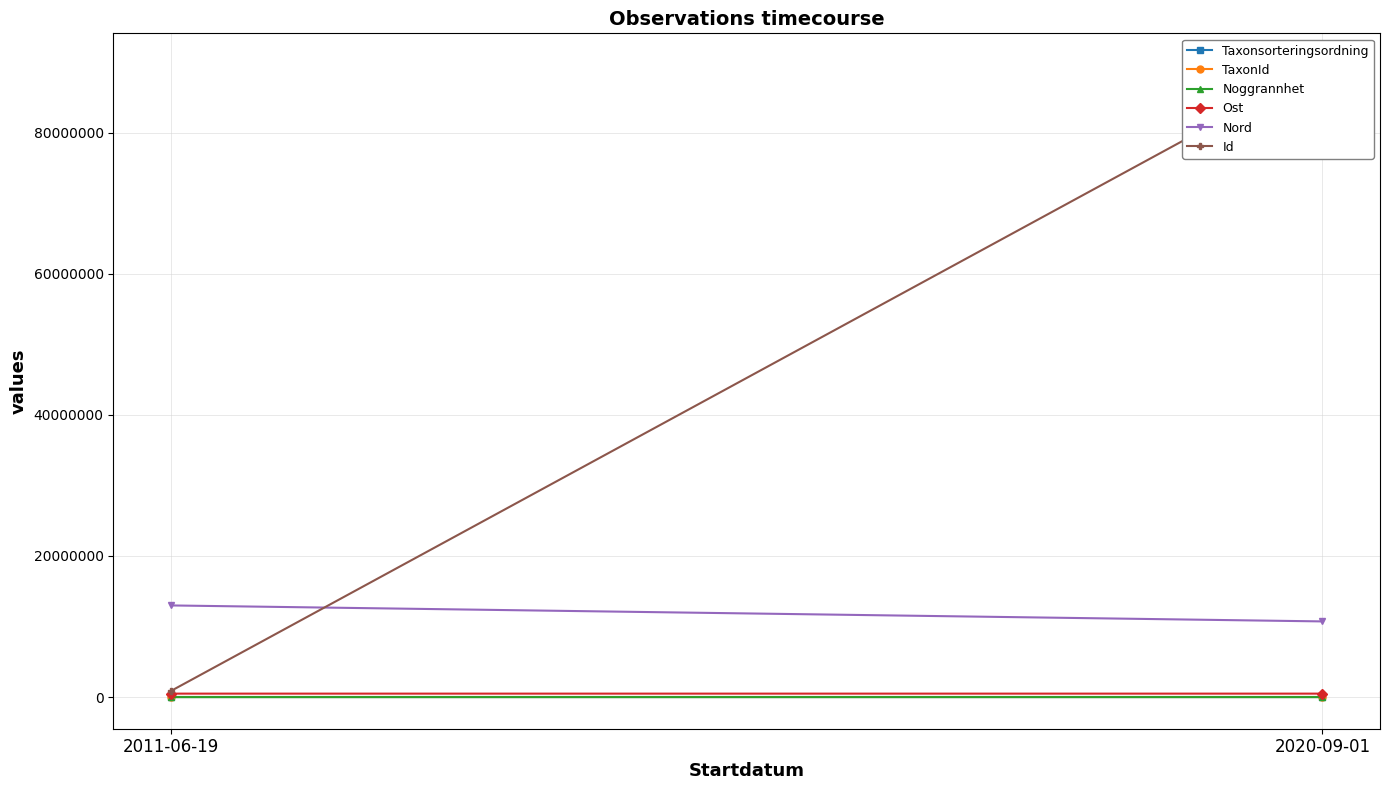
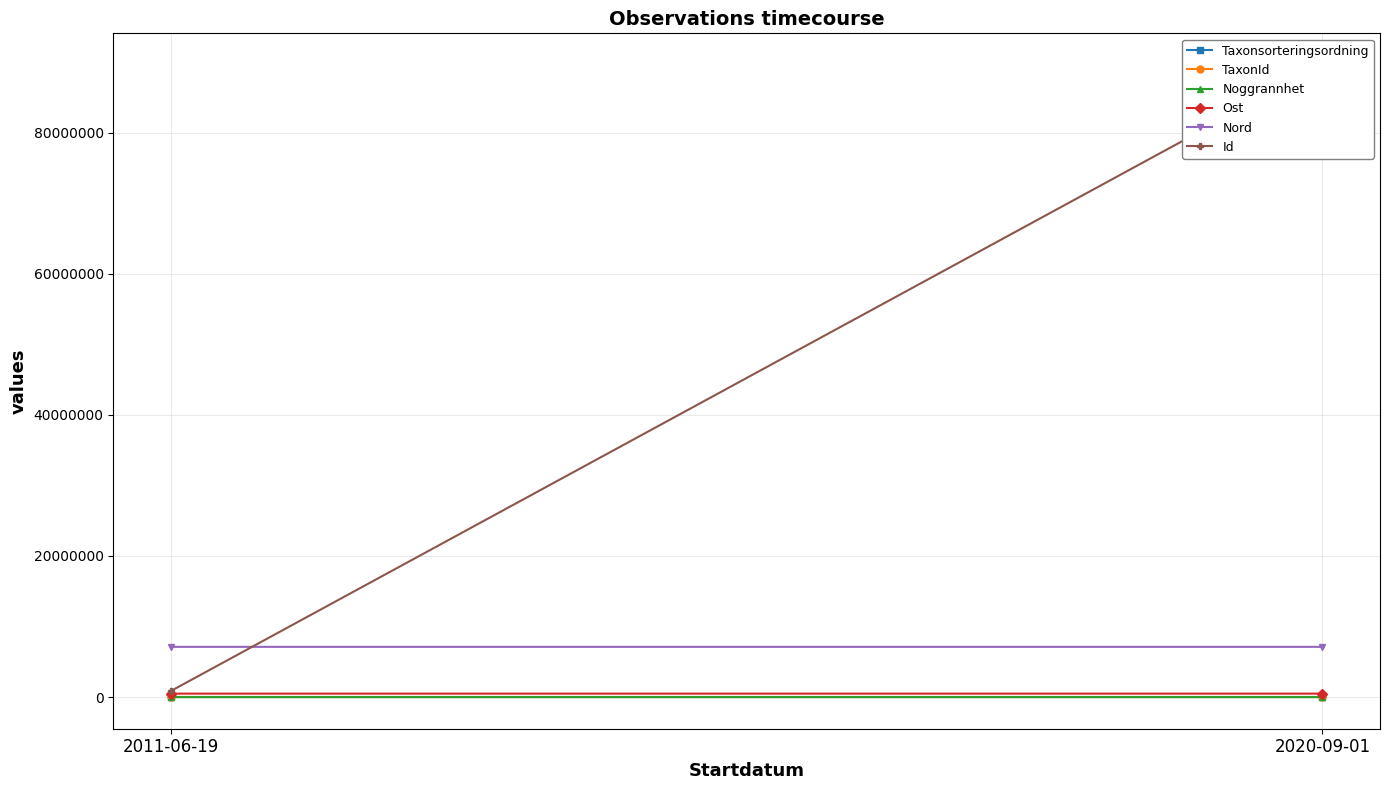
  {
    "Noggrannhet": {
      "2011-06-19": 0,
      "2020-09-01": 0
    },
    "Ost": {
      "2011-06-19": 0,
      "2020-09-01": 0
    },
    "Nord": {
-     "2011-06-19": 13000000,
-     "2020-09-01": 11000000
+     "2011-06-19": 7000000,
+     "2020-09-01": 7000000
    },
    "Id": {
      "2011-06-19": 1000000
    }
  }
